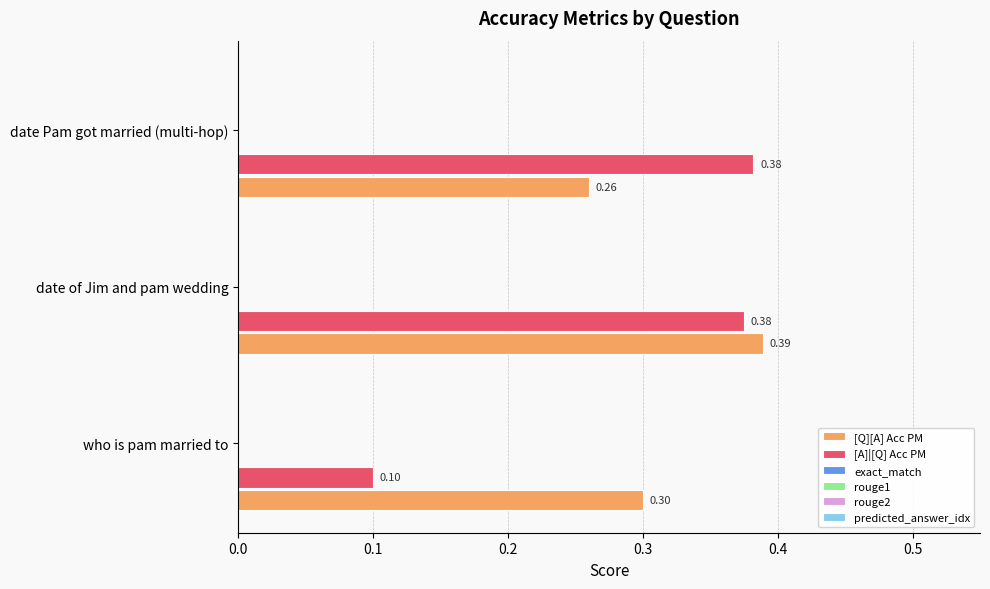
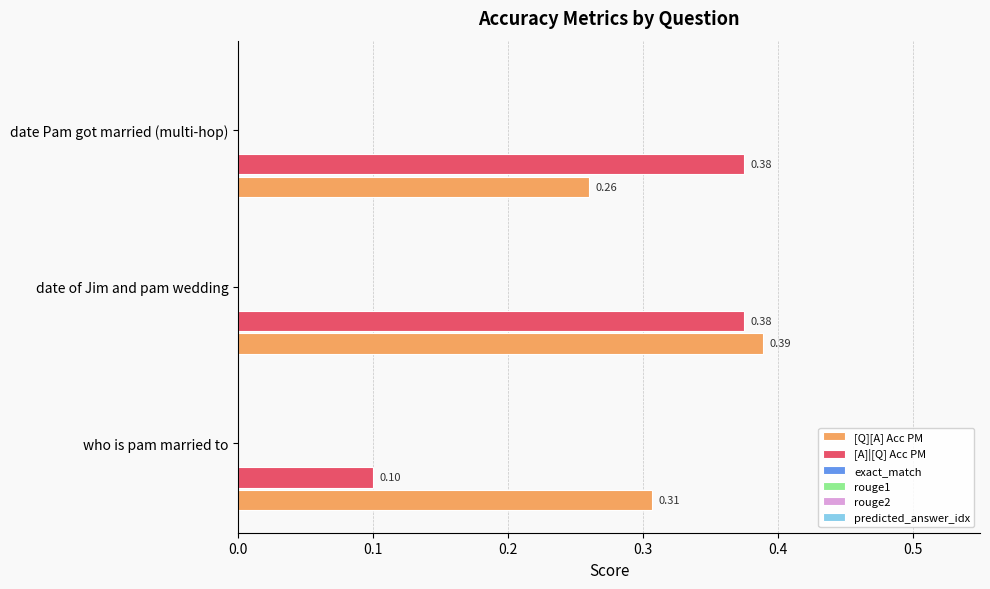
  {
    "[Q][A] Acc PM": {
      "date Pam got married (multi-hop)": 0.26,
      "date of Jim and pam wedding": 0.39,
-     "who is pam married to": 0.30
+     "who is pam married to": 0.31
    },
    "[A]|[Q] Acc PM": {
-     "date Pam got married (multi-hop)": 0.382
+     "date Pam got married (multi-hop)": 0.375
    },
    "exact_match": {
      "date Pam got married (multi-hop)": 0.000,
      "date of Jim and pam wedding": 0.000,
      "who is pam married to": 0.000
    },
    "rouge1": {
      "date Pam got married (multi-hop)": 0.000,
      "date of Jim and pam wedding": 0.000,
      "who is pam married to": 0.000
    },
    "rouge2": {
      "date Pam got married (multi-hop)": 0.000,
      "date of Jim and pam wedding": 0.000,
      "who is pam married to": 0.000
    },
    "predicted_answer_idx": {
      "date Pam got married (multi-hop)": 0.000,
      "date of Jim and pam wedding": 0.000,
      "who is pam married to": 0.000
    }
  }
